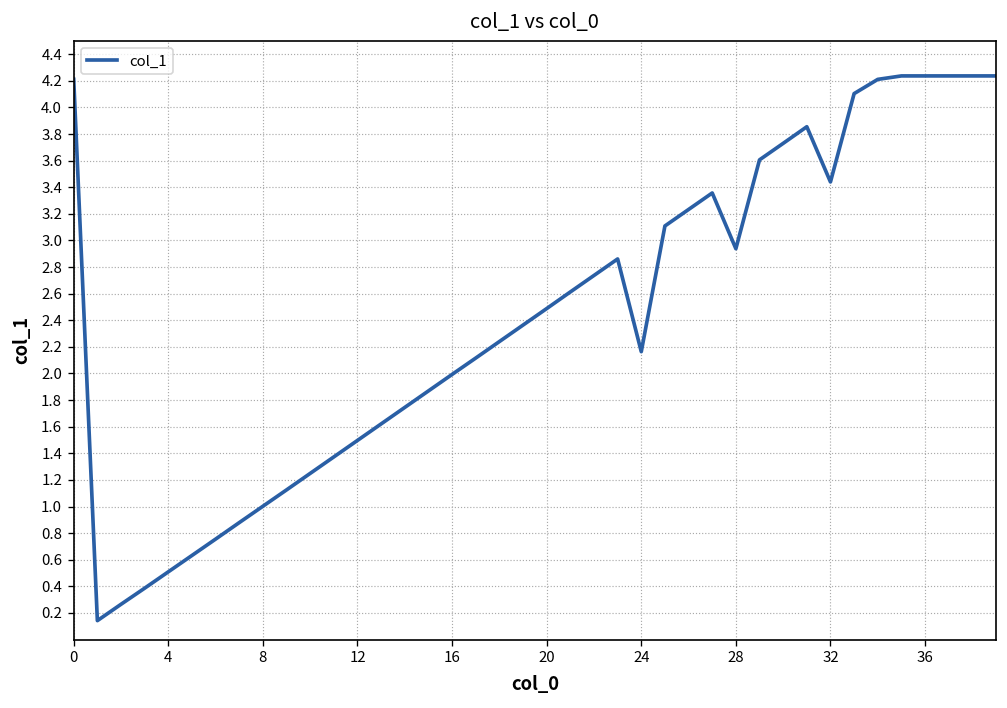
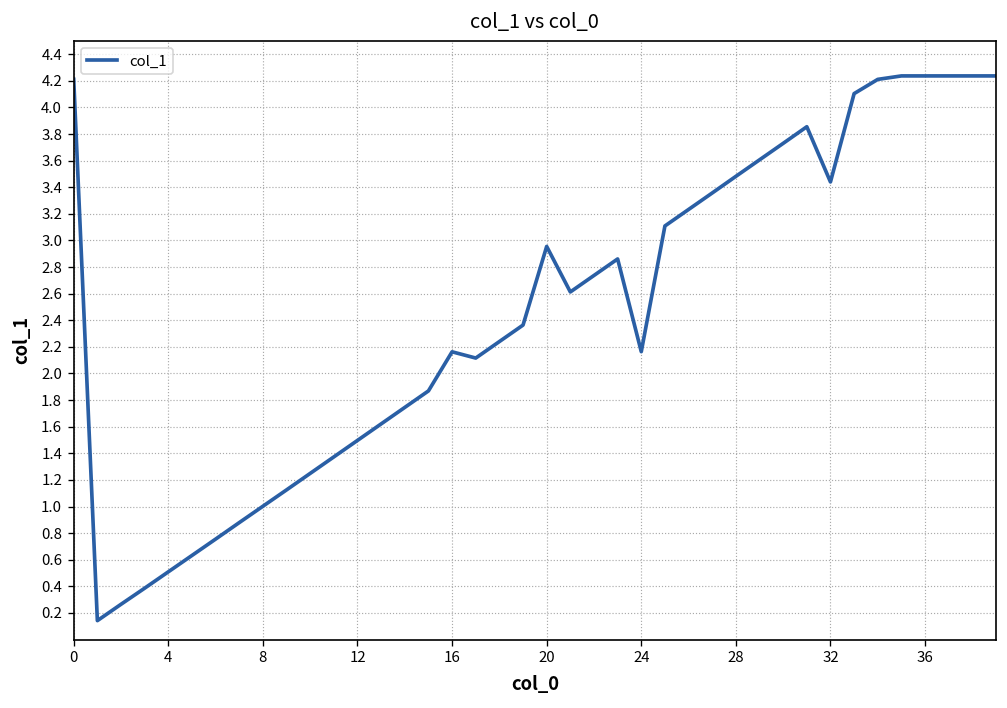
  {
    "0": 4.21,
    "4": 0.51,
    "8": 1.00,
    "12": 1.50,
-   "16": 1.99,
-   "20": 2.49,
+   "16": 2.16,
+   "20": 2.96,
    "24": 2.16,
-   "28": 2.94,
+   "28": 3.48,
    "32": 3.44,
    "36": 4.24
  }
